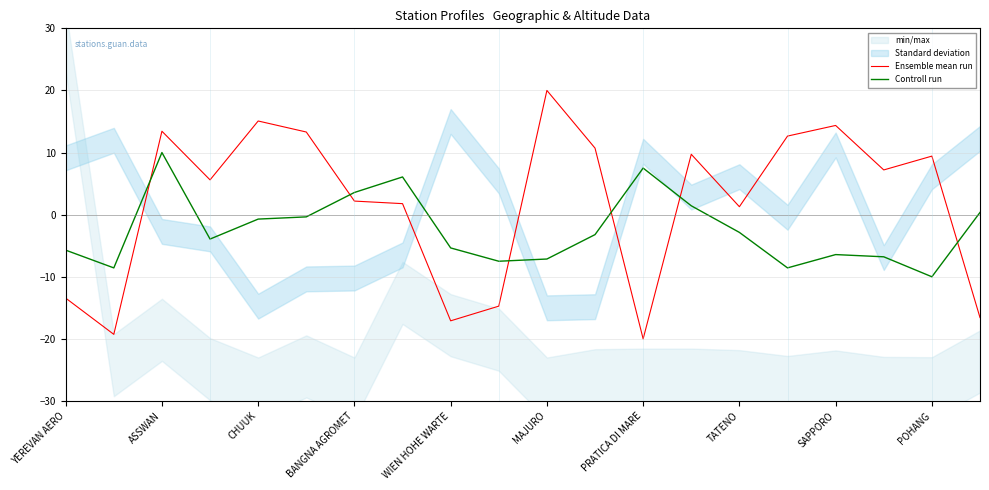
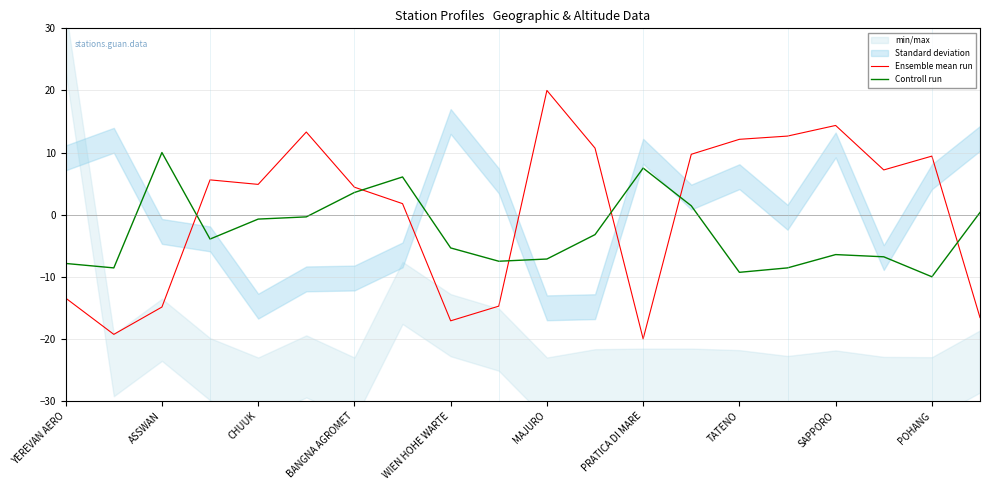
  {
    "Ensemble mean run": {
      "YEREVAN AERO": -13,
-     "ASSWAN": 13,
-     "CHUUK": 15,
-     "BANGNA AGROMET": 2,
+     "ASSWAN": -15,
+     "CHUUK": 5,
+     "BANGNA AGROMET": 4,
      "WIEN HOHE WARTE": -17,
      "MAJURO": 20,
      "PRATICA DI MARE": -20,
-     "TATENO": 1,
+     "TATENO": 12,
      "SAPPORO": 14,
      "POHANG": 9
    },
    "Controll run": {
-     "YEREVAN AERO": -6,
+     "YEREVAN AERO": -8,
      "ASSWAN": 10,
      "CHUUK": -1,
      "BANGNA AGROMET": 4,
      "WIEN HOHE WARTE": -5,
      "MAJURO": -7,
      "PRATICA DI MARE": 8,
-     "TATENO": -3,
+     "TATENO": -9,
      "SAPPORO": -6,
      "POHANG": -10
    }
  }
